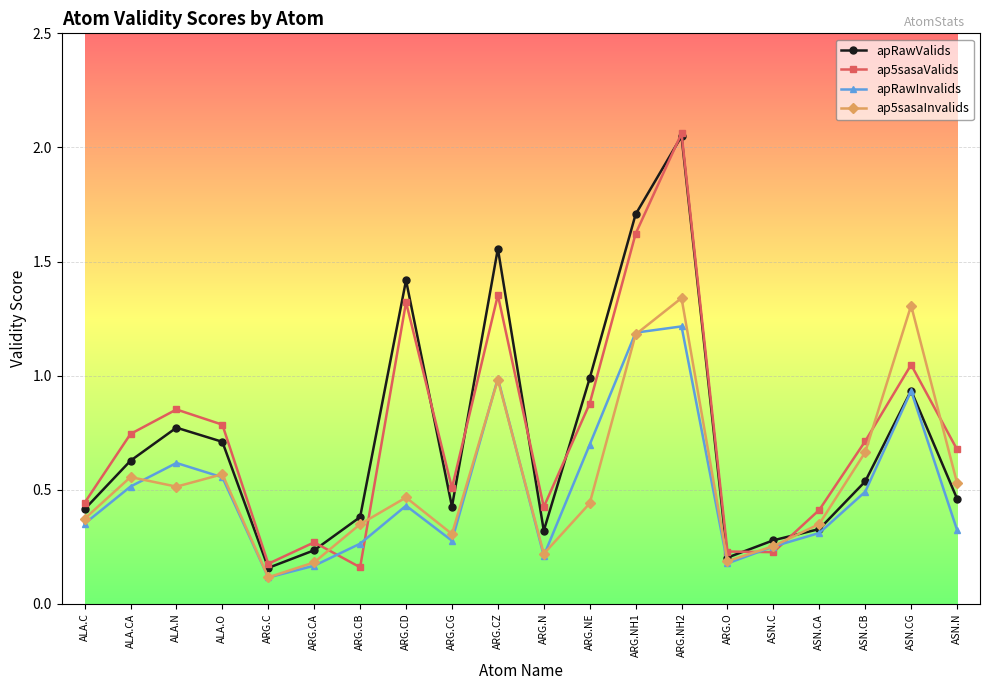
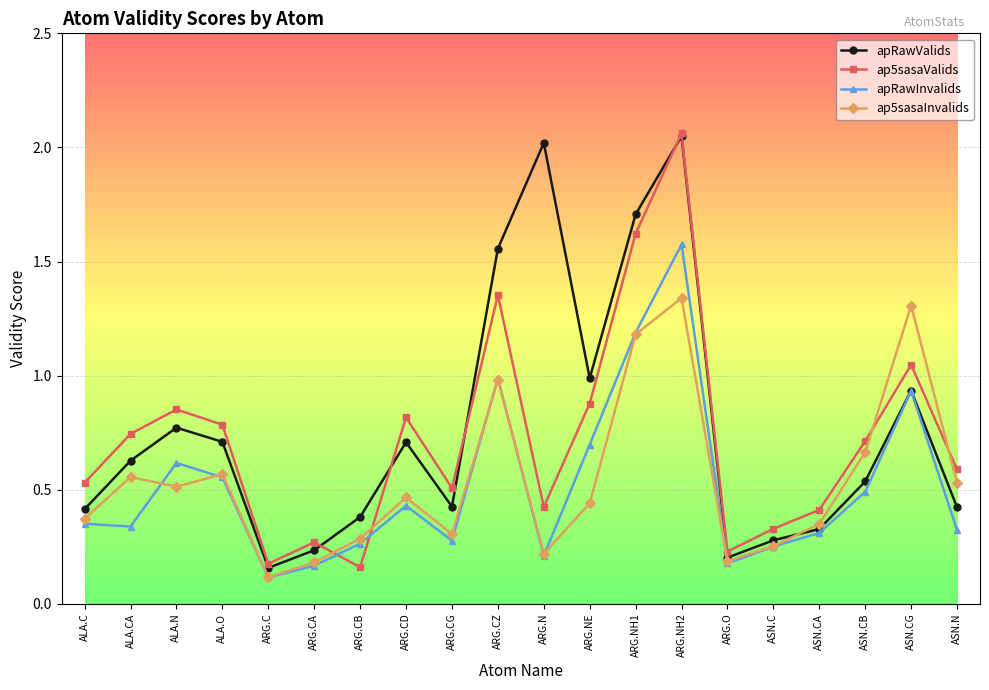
  {
    "apRawValids": {
      "ALA.C": 0.41,
      "ALA.CA": 0.63,
      "ALA.N": 0.77,
      "ALA.O": 0.71,
      "ARG.C": 0.16,
      "ARG.CA": 0.23,
      "ARG.CB": 0.38,
-     "ARG.CD": 1.42,
+     "ARG.CD": 0.71,
      "ARG.CG": 0.43,
      "ARG.CZ": 1.56,
-     "ARG.N": 0.32,
+     "ARG.N": 2.02,
      "ARG.NE": 0.99,
      "ARG.NH1": 1.71,
      "ARG.NH2": 2.05,
      "ARG.O": 0.20,
      "ASN.C": 0.28,
      "ASN.CA": 0.33,
      "ASN.CB": 0.54,
-     "ASN.N": 0.46
+     "ASN.N": 0.42
    },
    "ap5sasaValids": {
-     "ALA.C": 0.44,
+     "ALA.C": 0.53,
      "ALA.CA": 0.74,
      "ALA.N": 0.85,
      "ALA.O": 0.79,
      "ARG.C": 0.18,
      "ARG.CA": 0.27,
      "ARG.CB": 0.16,
-     "ARG.CD": 1.32,
+     "ARG.CD": 0.82,
      "ARG.CG": 0.51,
      "ARG.CZ": 1.35,
      "ARG.N": 0.42,
      "ARG.NE": 0.88,
      "ARG.NH1": 1.62,
      "ARG.NH2": 2.06,
      "ARG.O": 0.23,
-     "ASN.C": 0.23,
+     "ASN.C": 0.33,
      "ASN.CA": 0.41,
      "ASN.CB": 0.71,
      "ASN.CG": 1.05,
-     "ASN.N": 0.68
+     "ASN.N": 0.59
    },
    "apRawInvalids": {
      "ALA.C": 0.35,
-     "ALA.CA": 0.51,
+     "ALA.CA": 0.34,
      "ALA.N": 0.62,
      "ALA.O": 0.55,
      "ARG.CA": 0.17,
      "ARG.CB": 0.26,
      "ARG.CD": 0.43,
      "ARG.CG": 0.28,
      "ARG.NE": 0.70,
-     "ARG.NH2": 1.22,
+     "ARG.NH2": 1.57,
      "ASN.CA": 0.31,
      "ASN.CB": 0.49,
      "ASN.N": 0.32
    },
    "ap5sasaInvalids": {
      "ALA.C": 0.37,
      "ALA.CA": 0.56,
      "ALA.N": 0.51,
      "ALA.O": 0.57,
      "ARG.CA": 0.18,
-     "ARG.CB": 0.35,
+     "ARG.CB": 0.29,
      "ARG.CD": 0.47,
      "ARG.CG": 0.31,
      "ARG.NE": 0.44,
      "ARG.NH2": 1.34,
      "ASN.CA": 0.35,
      "ASN.CB": 0.66,
      "ASN.CG": 1.31,
      "ASN.N": 0.53
    }
  }
